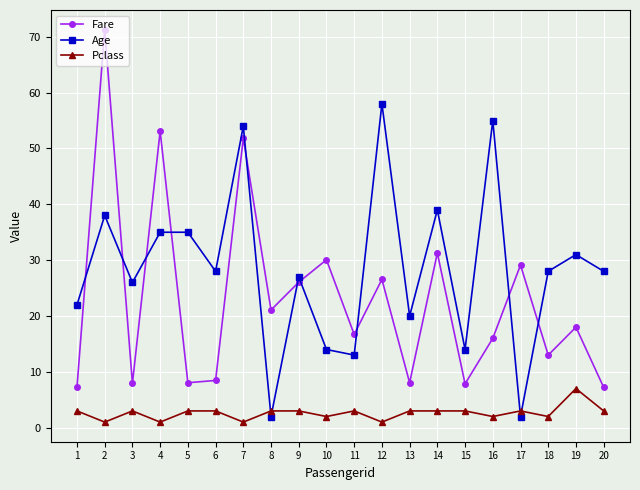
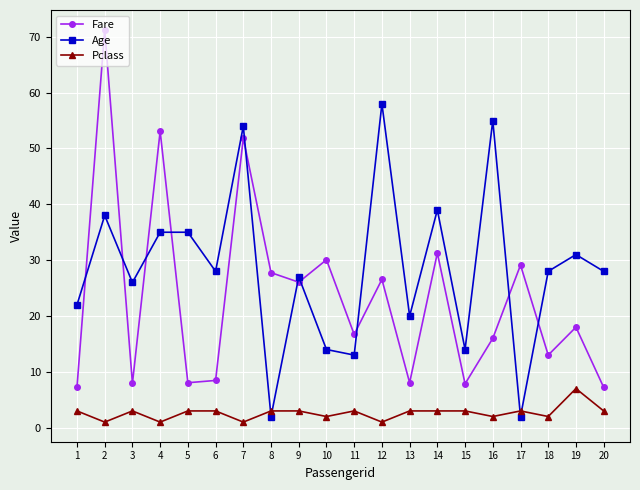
  {
    "Fare": {
      "1": 7,
      "3": 8,
      "4": 53,
      "5": 8,
      "6": 8,
      "7": 52,
-     "8": 21,
+     "8": 28,
      "9": 26,
      "10": 30,
      "11": 17,
      "12": 27,
      "13": 8,
      "14": 31,
      "15": 8,
      "16": 16,
      "17": 29,
      "18": 13,
      "19": 18,
      "20": 7
    },
    "Age": {
      "1": 22,
      "2": 38,
      "3": 26,
      "4": 35,
      "5": 35,
      "6": 28,
      "7": 54,
      "8": 2,
      "9": 27,
      "10": 14,
      "11": 13,
      "12": 58,
      "13": 20,
      "14": 39,
      "15": 14,
      "16": 55,
      "17": 2,
      "18": 28,
      "19": 31,
      "20": 28
    },
    "Pclass": {
      "1": 3,
      "2": 1,
      "3": 3,
      "4": 1,
      "5": 3,
      "6": 3,
      "7": 1,
      "8": 3,
      "9": 3,
      "10": 2,
      "11": 3,
      "12": 1,
      "13": 3,
      "14": 3,
      "15": 3,
      "16": 2,
      "17": 3,
      "18": 2,
      "19": 7,
      "20": 3
    }
  }
